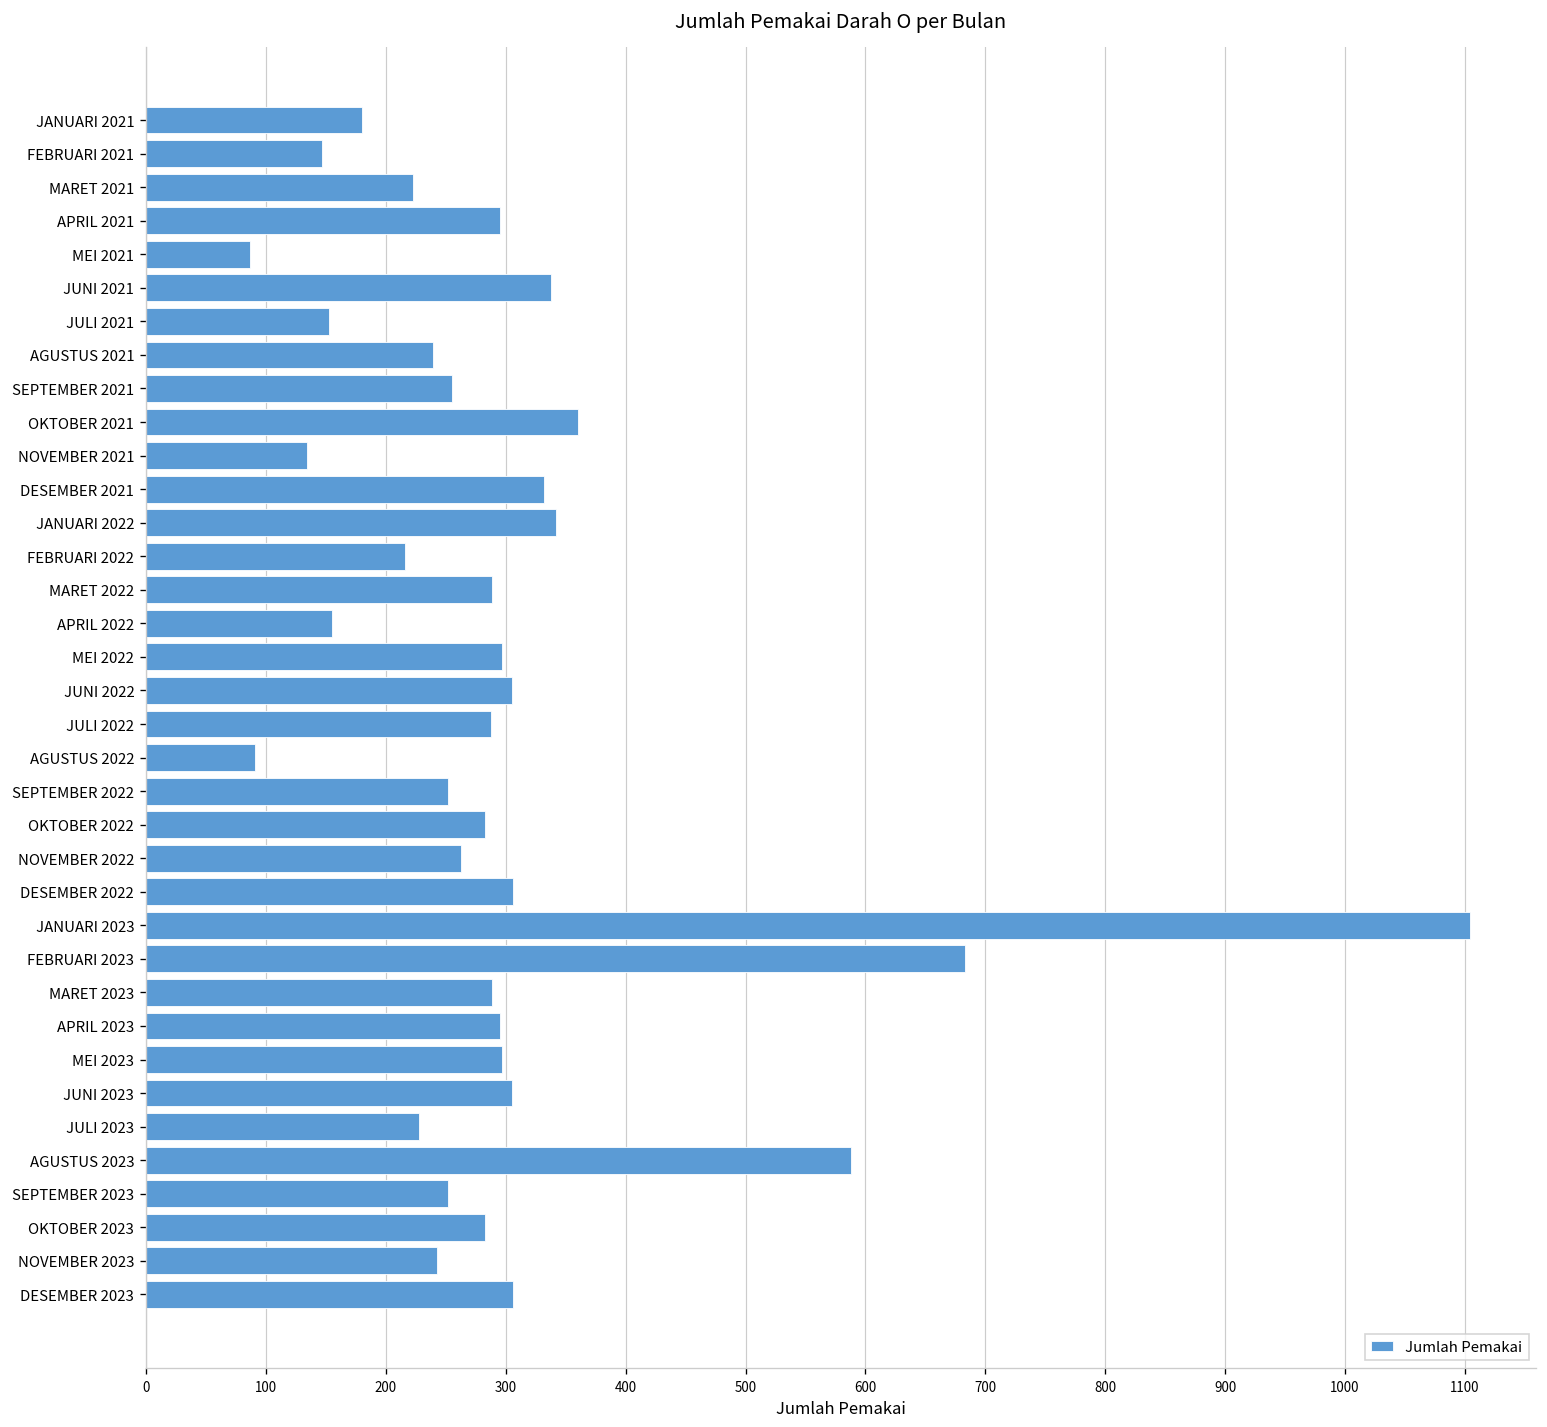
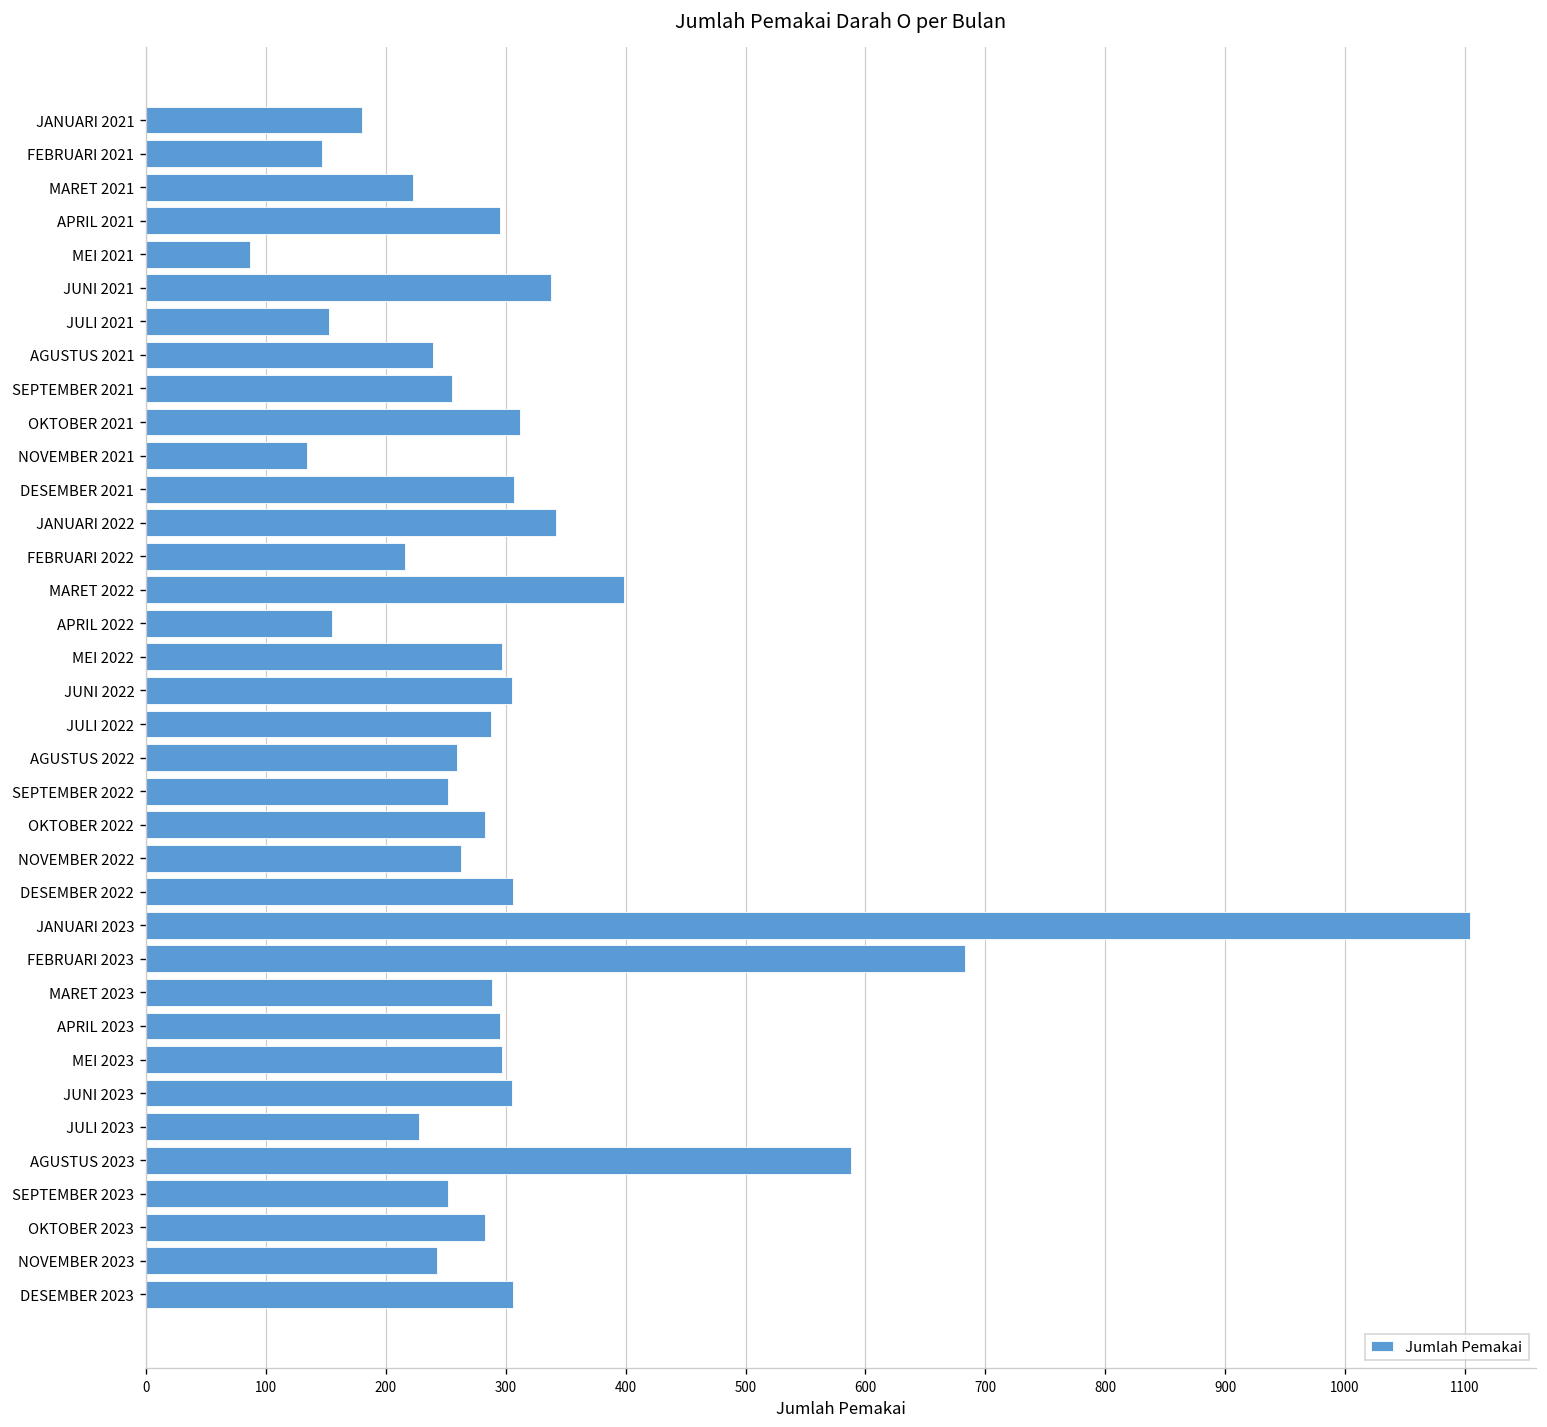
  {
    "JANUARI 2021": 180,
    "FEBRUARI 2021": 150,
    "MARET 2021": 220,
    "APRIL 2021": 300,
    "MEI 2021": 90,
    "JUNI 2021": 340,
    "JULI 2021": 150,
    "AGUSTUS 2021": 240,
    "SEPTEMBER 2021": 260,
-   "OKTOBER 2021": 360,
+   "OKTOBER 2021": 310,
    "NOVEMBER 2021": 130,
-   "DESEMBER 2021": 330,
+   "DESEMBER 2021": 310,
    "JANUARI 2022": 340,
    "FEBRUARI 2022": 220,
-   "MARET 2022": 290,
+   "MARET 2022": 400,
    "APRIL 2022": 160,
    "MEI 2022": 300,
    "JUNI 2022": 310,
    "JULI 2022": 290,
-   "AGUSTUS 2022": 90,
+   "AGUSTUS 2022": 260,
    "SEPTEMBER 2022": 250,
    "OKTOBER 2022": 280,
    "NOVEMBER 2022": 260,
    "DESEMBER 2022": 310,
    "JANUARI 2023": 1100,
    "FEBRUARI 2023": 680,
    "MARET 2023": 290,
    "APRIL 2023": 300,
    "MEI 2023": 300,
    "JUNI 2023": 310,
    "JULI 2023": 230,
    "AGUSTUS 2023": 590,
    "SEPTEMBER 2023": 250,
    "OKTOBER 2023": 280,
    "NOVEMBER 2023": 240,
    "DESEMBER 2023": 310
  }
